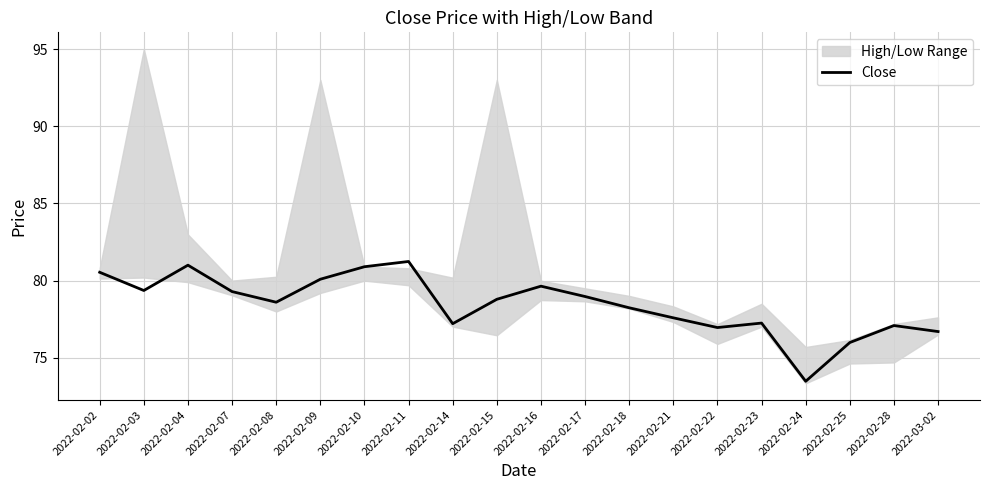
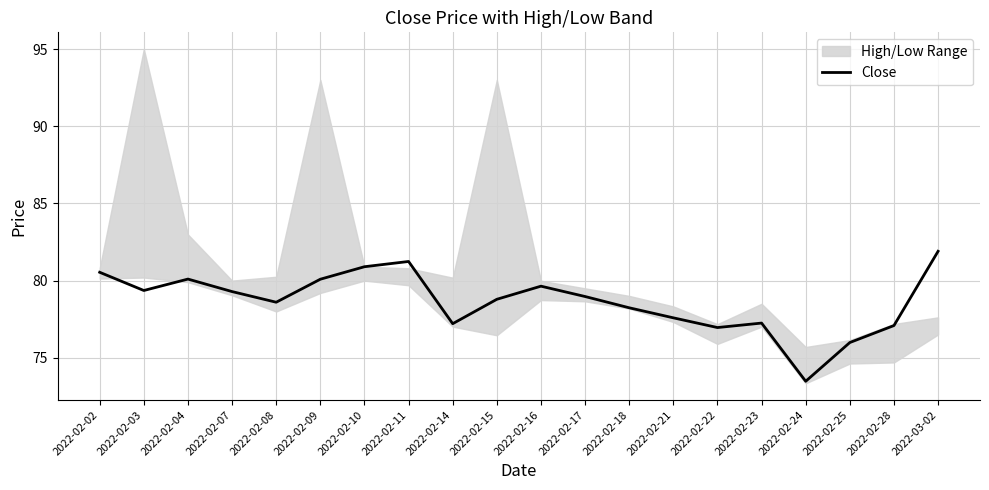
  {
    "Close": {
      "2022-02-02": 80.5,
      "2022-02-03": 79.4,
-     "2022-02-04": 81.0,
+     "2022-02-04": 80.1,
      "2022-02-07": 79.3,
      "2022-02-08": 78.6,
      "2022-02-09": 80.1,
      "2022-02-11": 81.2,
      "2022-02-14": 77.2,
      "2022-02-15": 78.8,
      "2022-02-16": 79.6,
      "2022-02-17": 79.0,
      "2022-02-18": 78.2,
      "2022-02-21": 77.6,
      "2022-02-22": 77.0,
      "2022-02-23": 77.3,
      "2022-02-24": 73.5,
-     "2022-03-02": 76.7
+     "2022-03-02": 81.9
    }
  }
